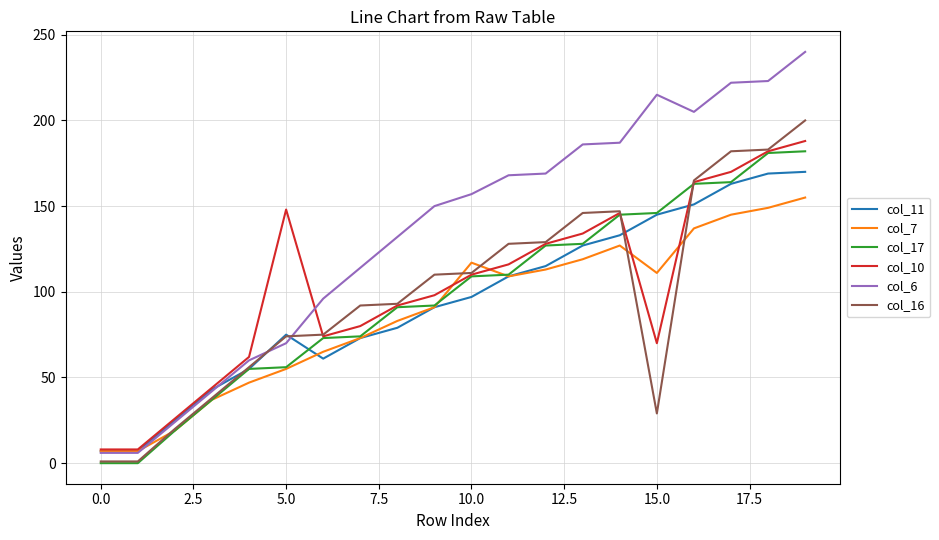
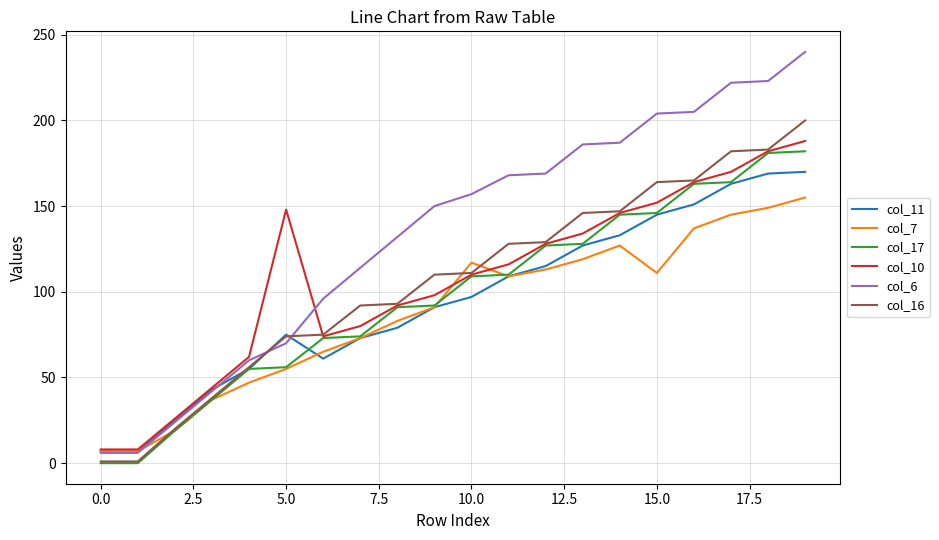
  {
    "col_11": {
      "10.0": 97
    },
    "col_7": {
      "10.0": 117,
      "15.0": 111
    },
    "col_10": {
      "5.0": 148,
-     "15.0": 70
+     "15.0": 152
    },
    "col_6": {
      "5.0": 70,
      "10.0": 157,
-     "15.0": 215
+     "15.0": 204
    },
    "col_16": {
-     "15.0": 29
+     "15.0": 164
    }
  }
